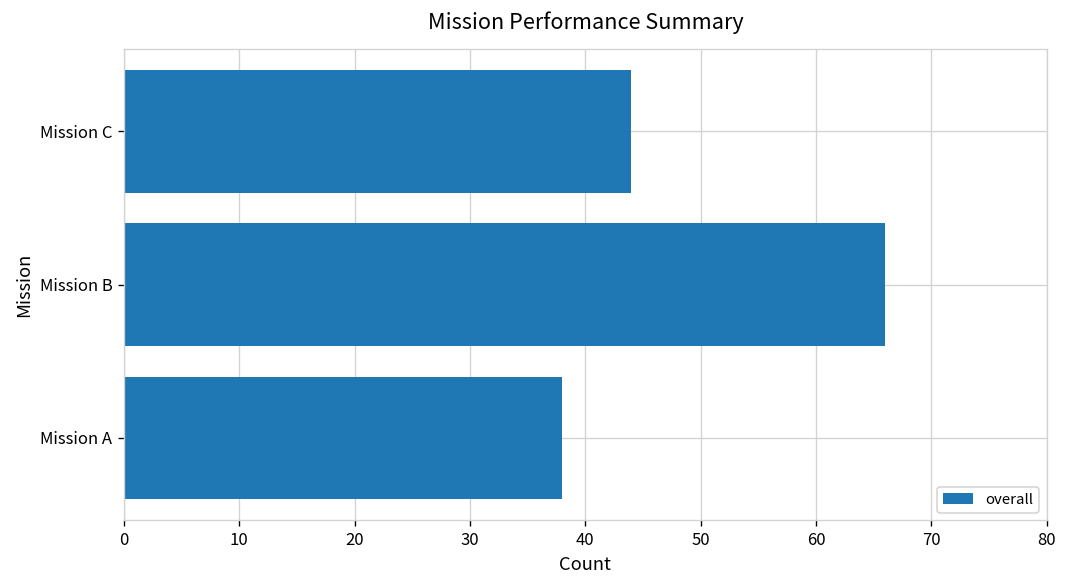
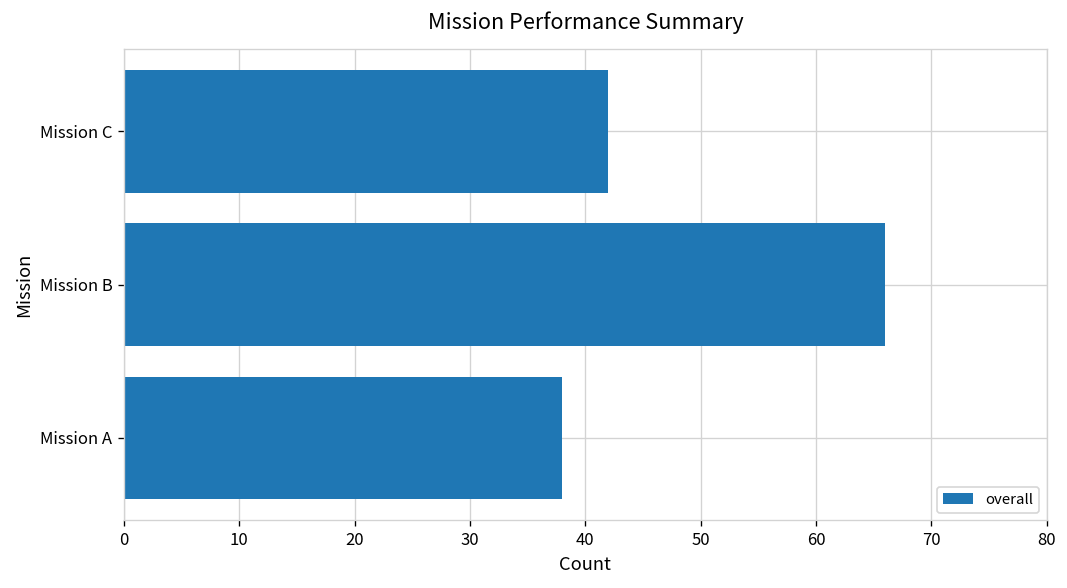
  {
-   "Mission C": 44,
+   "Mission C": 42,
    "Mission B": 66,
    "Mission A": 38
  }
